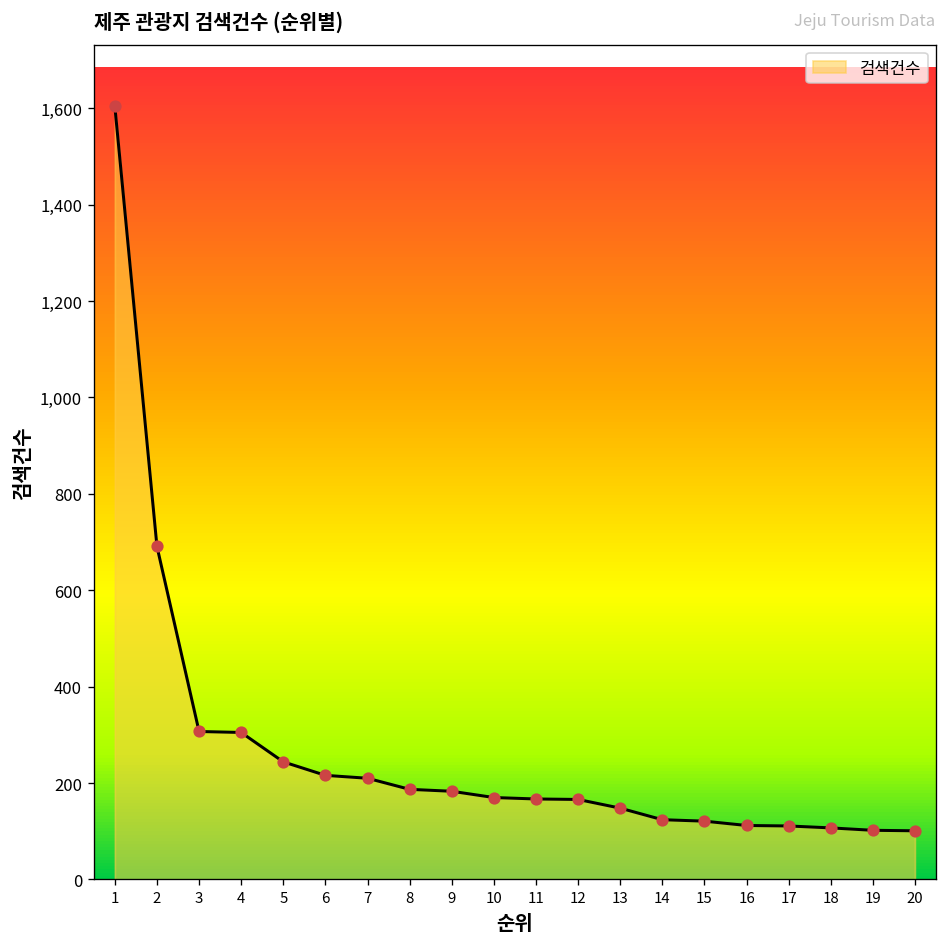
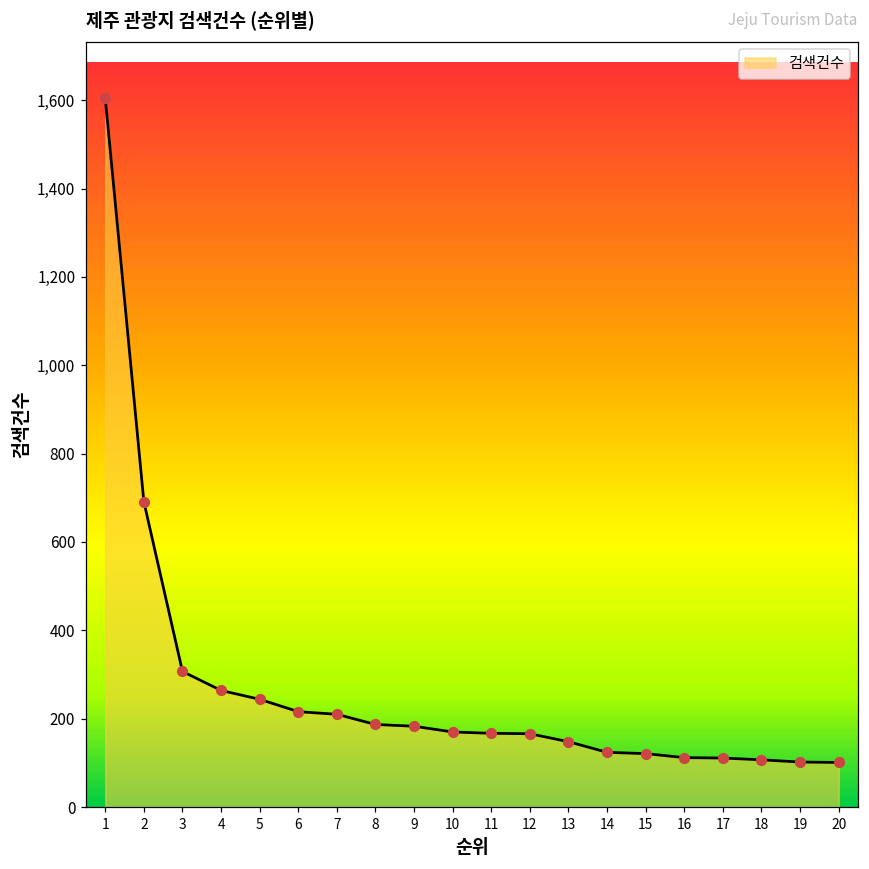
  {
    "1": "1,600",
    "2": "690",
    "3": "310",
-   "4": "310",
+   "4": "260",
    "5": "240",
    "6": "220",
    "7": "210",
    "8": "190",
    "9": "180",
    "10": "170",
    "11": "170",
    "12": "170",
    "13": "150",
    "14": "120",
    "15": "120",
    "16": "110",
    "17": "110",
    "18": "110",
    "19": "100",
    "20": "100"
  }
